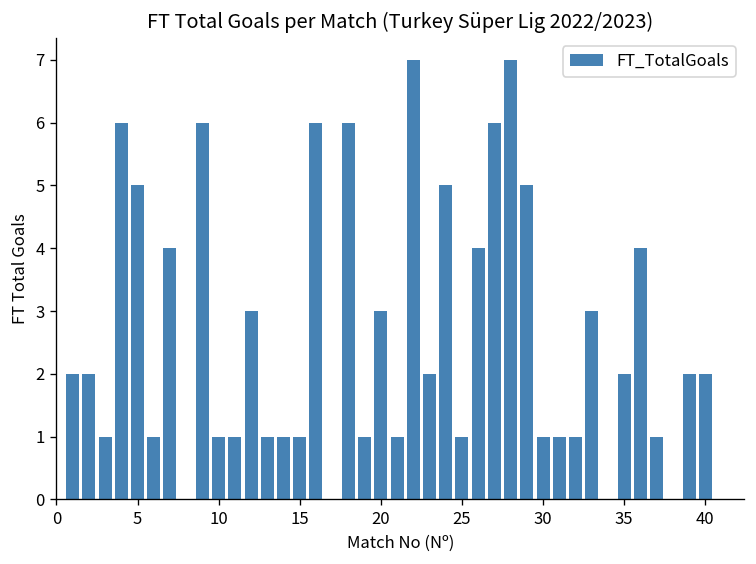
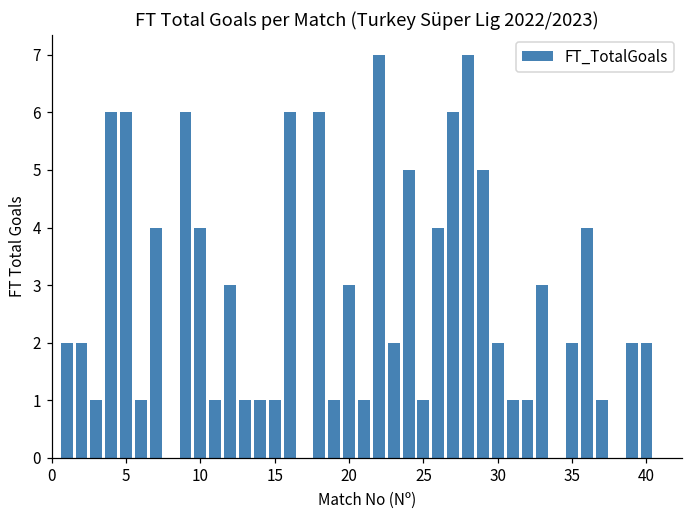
  {
-   "5": 5,
-   "10": 1,
+   "5": 6,
+   "10": 4,
    "15": 1,
    "20": 3,
    "25": 1,
-   "30": 1,
+   "30": 2,
    "35": 2,
    "40": 2
  }
